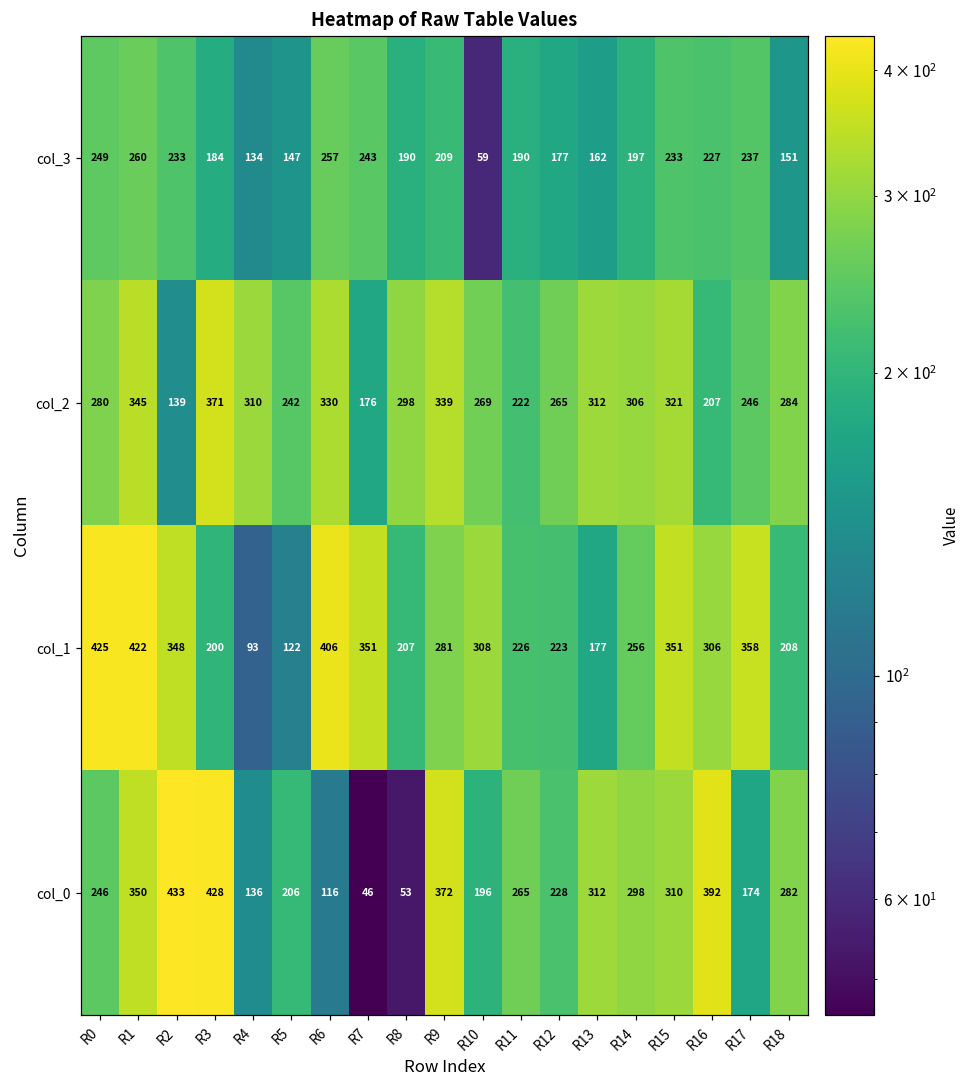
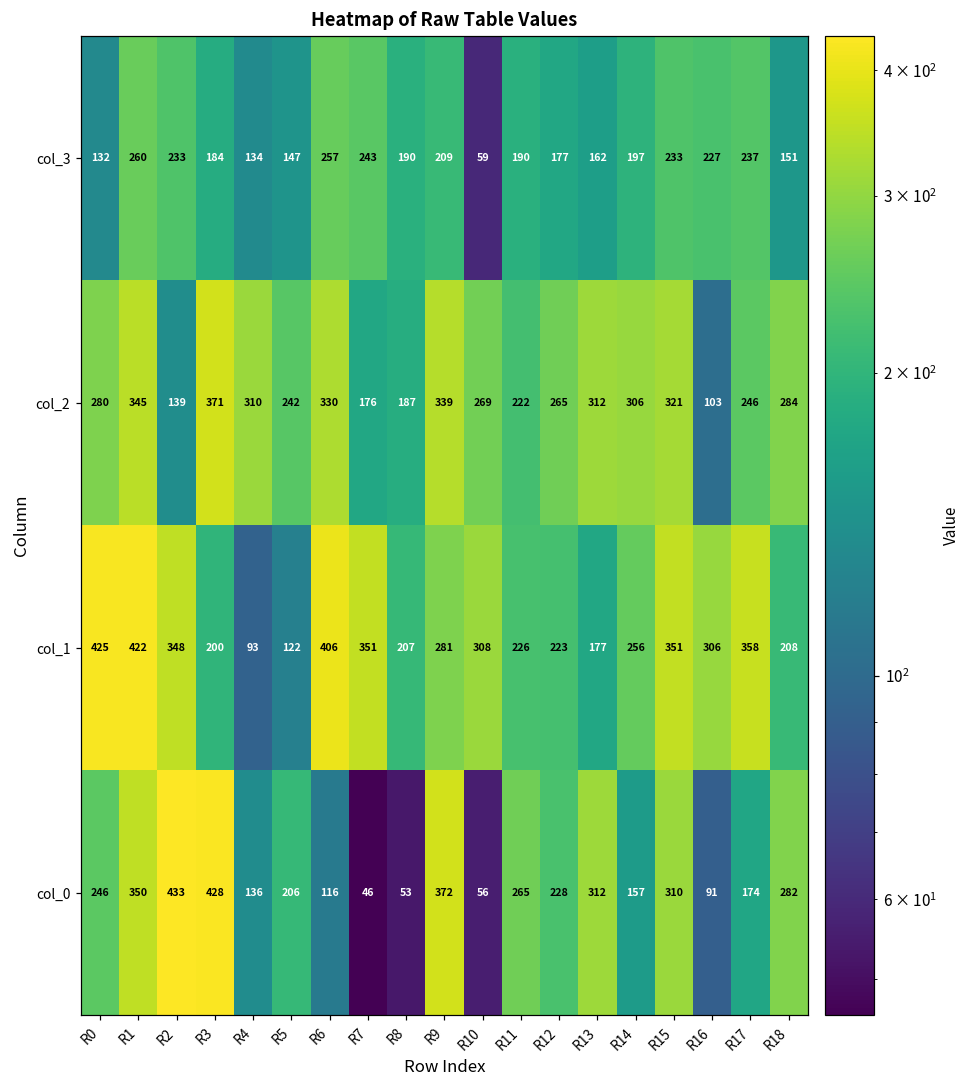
  {
    "col_3": {
-     "R0": 249,
+     "R0": 132,
      "R1": 260,
      "R2": 233,
      "R3": 184,
      "R4": 134,
      "R5": 147,
      "R6": 257,
      "R7": 243,
      "R8": 190,
      "R9": 209,
      "R10": 59,
      "R11": 190,
      "R12": 177,
      "R13": 162,
      "R14": 197,
      "R15": 233,
      "R16": 227,
      "R17": 237,
      "R18": 151
    },
    "col_2": {
      "R0": 280,
      "R1": 345,
      "R2": 139,
      "R3": 371,
      "R4": 310,
      "R5": 242,
      "R6": 330,
      "R7": 176,
-     "R8": 298,
+     "R8": 187,
      "R9": 339,
      "R10": 269,
      "R11": 222,
      "R12": 265,
      "R13": 312,
      "R14": 306,
      "R15": 321,
-     "R16": 207,
+     "R16": 103,
      "R17": 246,
      "R18": 284
    },
    "col_1": {
      "R0": 425,
      "R1": 422,
      "R2": 348,
      "R3": 200,
      "R4": 93,
      "R5": 122,
      "R6": 406,
      "R7": 351,
      "R8": 207,
      "R9": 281,
      "R10": 308,
      "R11": 226,
      "R12": 223,
      "R13": 177,
      "R14": 256,
      "R15": 351,
      "R16": 306,
      "R17": 358,
      "R18": 208
    },
    "col_0": {
      "R0": 246,
      "R1": 350,
      "R2": 433,
      "R3": 428,
      "R4": 136,
      "R5": 206,
      "R6": 116,
      "R7": 46,
      "R8": 53,
      "R9": 372,
-     "R10": 196,
+     "R10": 56,
      "R11": 265,
      "R12": 228,
      "R13": 312,
-     "R14": 298,
+     "R14": 157,
      "R15": 310,
-     "R16": 392,
+     "R16": 91,
      "R17": 174,
      "R18": 282
    }
  }
